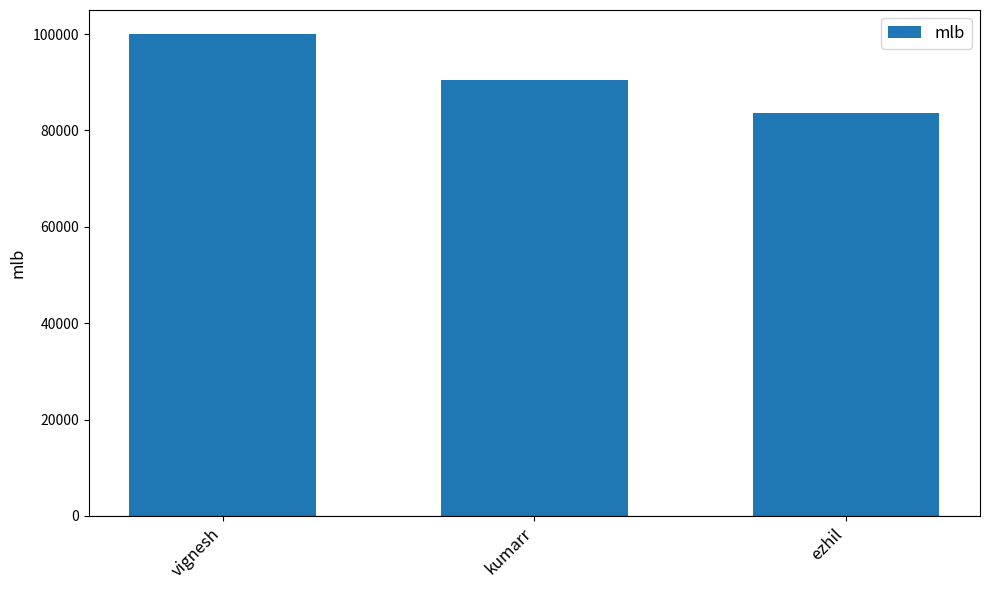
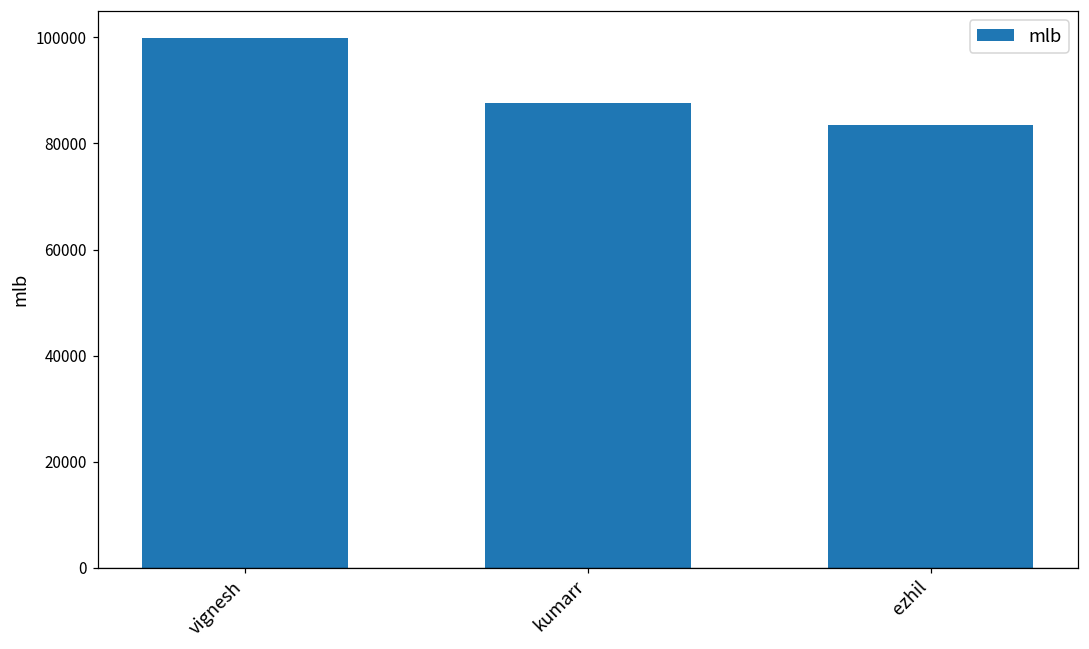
  {
    "vignesh": 100000,
-   "kumarr": 90000,
+   "kumarr": 88000,
    "ezhil": 84000
  }
